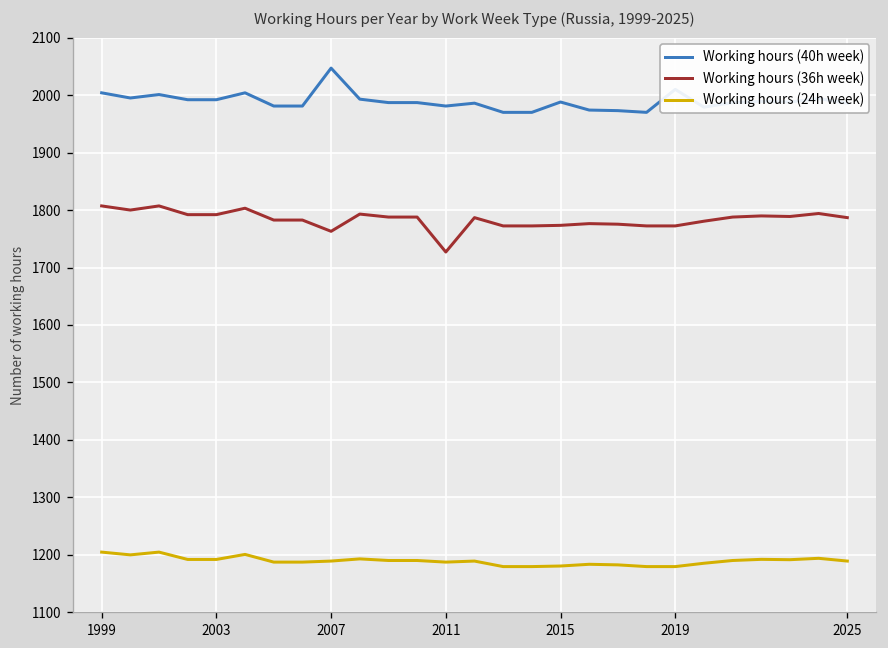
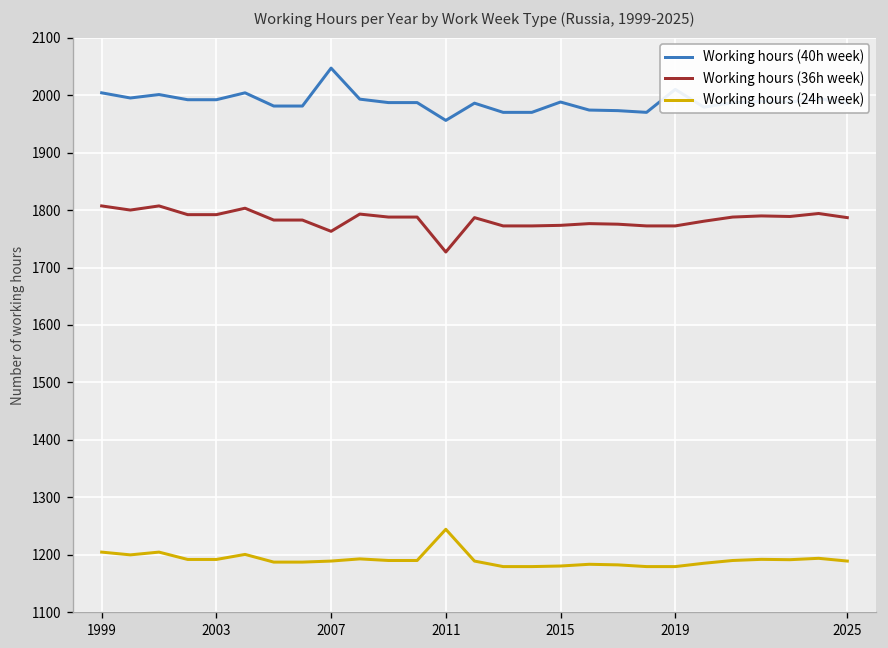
  {
    "Working hours (40h week)": {
      "2003": 1990,
      "2007": 2050,
-     "2011": 1980,
+     "2011": 1960,
      "2015": 1990
    },
    "Working hours (36h week)": {
      "1999": 1810,
      "2003": 1790,
      "2007": 1760,
      "2011": 1730,
      "2015": 1770,
      "2019": 1770,
      "2025": 1790
    },
    "Working hours (24h week)": {
      "2003": 1190,
      "2007": 1190,
-     "2011": 1190,
+     "2011": 1240,
      "2015": 1180,
      "2019": 1180,
      "2025": 1190
    }
  }
